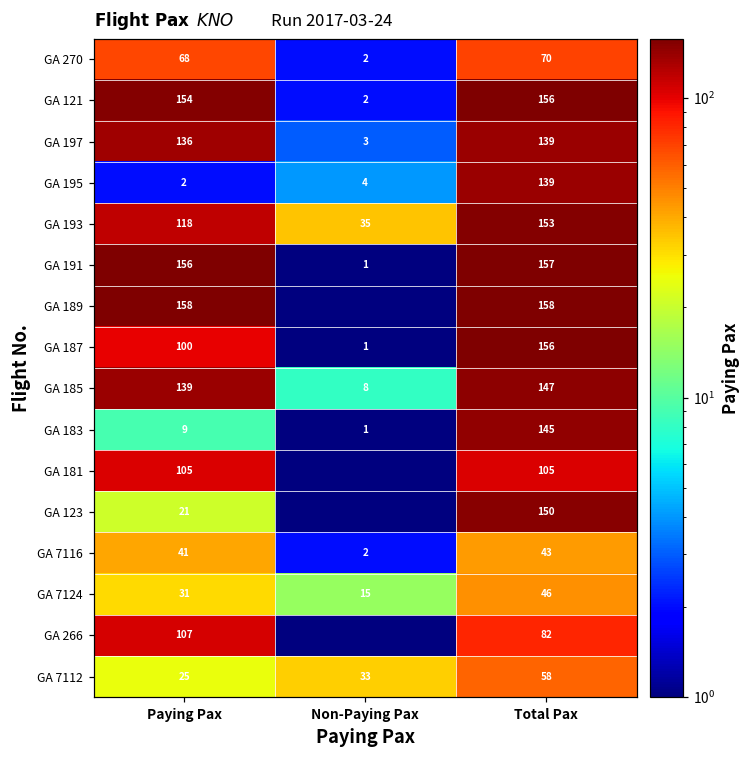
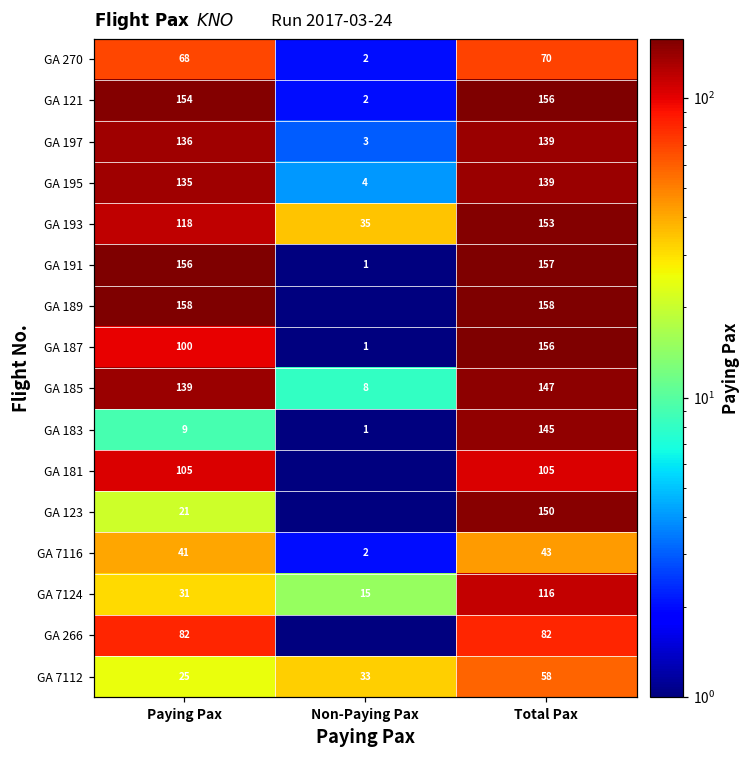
  {
    "GA 270": {
      "Paying Pax": 68,
      "Non-Paying Pax": 2,
      "Total Pax": 70
    },
    "GA 121": {
      "Paying Pax": 154,
      "Non-Paying Pax": 2,
      "Total Pax": 156
    },
    "GA 197": {
      "Paying Pax": 136,
      "Non-Paying Pax": 3,
      "Total Pax": 139
    },
    "GA 195": {
-     "Paying Pax": 2,
+     "Paying Pax": 135,
      "Non-Paying Pax": 4,
      "Total Pax": 139
    },
    "GA 193": {
      "Paying Pax": 118,
      "Non-Paying Pax": 35,
      "Total Pax": 153
    },
    "GA 191": {
      "Paying Pax": 156,
      "Non-Paying Pax": 1,
      "Total Pax": 157
    },
    "GA 189": {
      "Paying Pax": 158,
      "Total Pax": 158
    },
    "GA 187": {
      "Paying Pax": 100,
      "Non-Paying Pax": 1,
      "Total Pax": 156
    },
    "GA 185": {
      "Paying Pax": 139,
      "Non-Paying Pax": 8,
      "Total Pax": 147
    },
    "GA 183": {
      "Paying Pax": 9,
      "Non-Paying Pax": 1,
      "Total Pax": 145
    },
    "GA 181": {
      "Paying Pax": 105,
      "Total Pax": 105
    },
    "GA 123": {
      "Paying Pax": 21,
      "Total Pax": 150
    },
    "GA 7116": {
      "Paying Pax": 41,
      "Non-Paying Pax": 2,
      "Total Pax": 43
    },
    "GA 7124": {
      "Paying Pax": 31,
      "Non-Paying Pax": 15,
-     "Total Pax": 46
+     "Total Pax": 116
    },
    "GA 266": {
-     "Paying Pax": 107,
+     "Paying Pax": 82,
      "Total Pax": 82
    },
    "GA 7112": {
      "Paying Pax": 25,
      "Non-Paying Pax": 33,
      "Total Pax": 58
    }
  }
